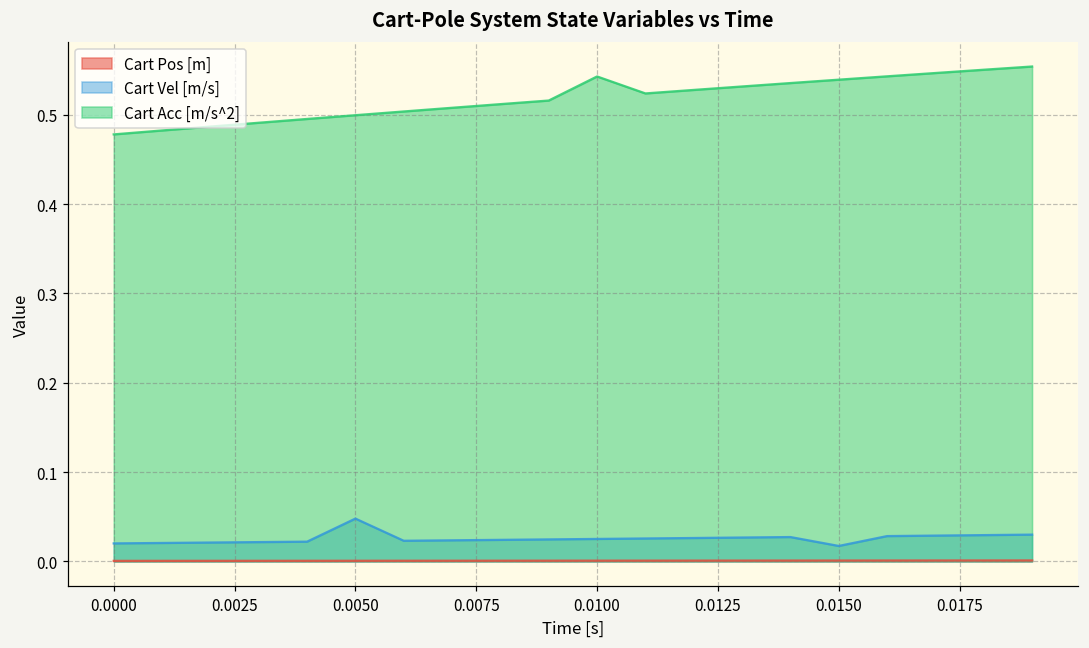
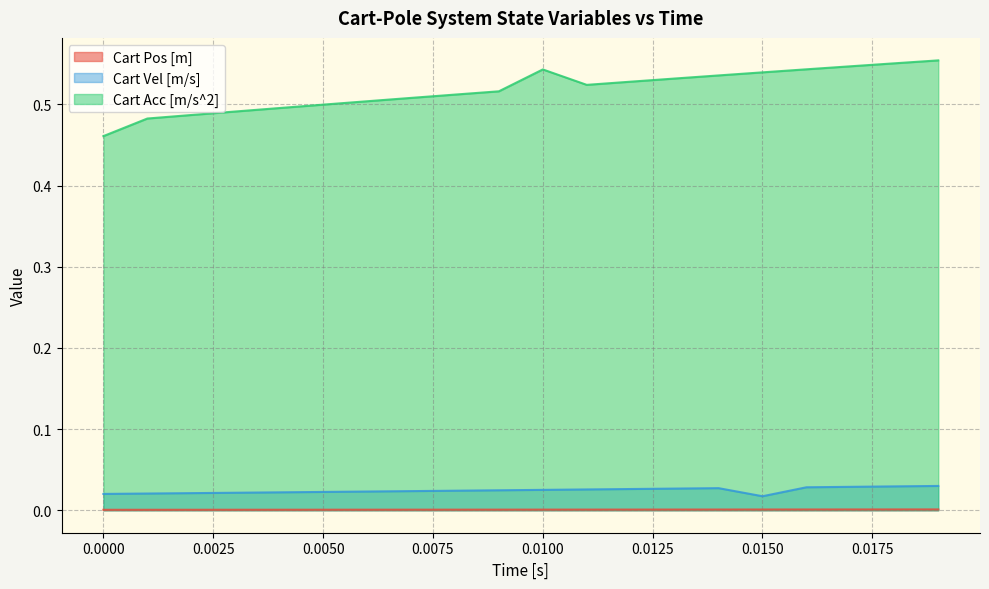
  {
    "Cart Pos [m]": {
      "0.0000": 0.00,
      "0.0050": 0.00,
      "0.0100": 0.00,
      "0.0150": 0.00
    },
    "Cart Vel [m/s]": {
      "0.0000": 0.02,
-     "0.0050": 0.05,
+     "0.0050": 0.02,
      "0.0100": 0.03,
      "0.0150": 0.02
    },
    "Cart Acc [m/s^2]": {
-     "0.0000": 0.48,
+     "0.0000": 0.46,
      "0.0050": 0.50,
      "0.0100": 0.54,
      "0.0150": 0.54
    }
  }
